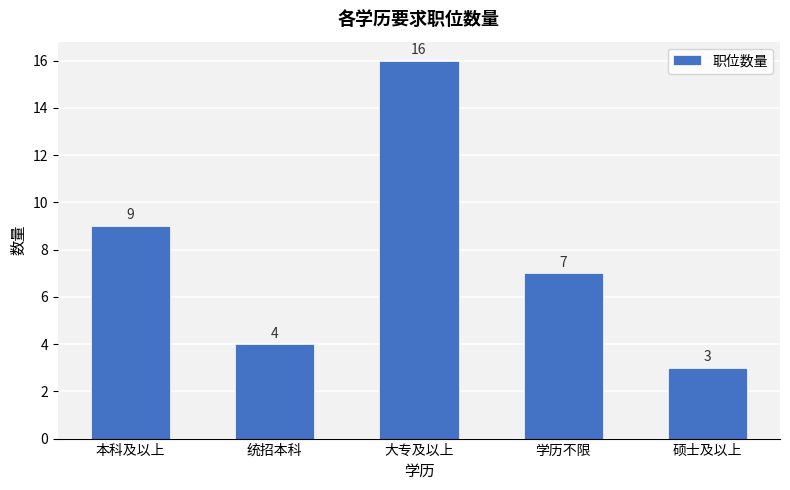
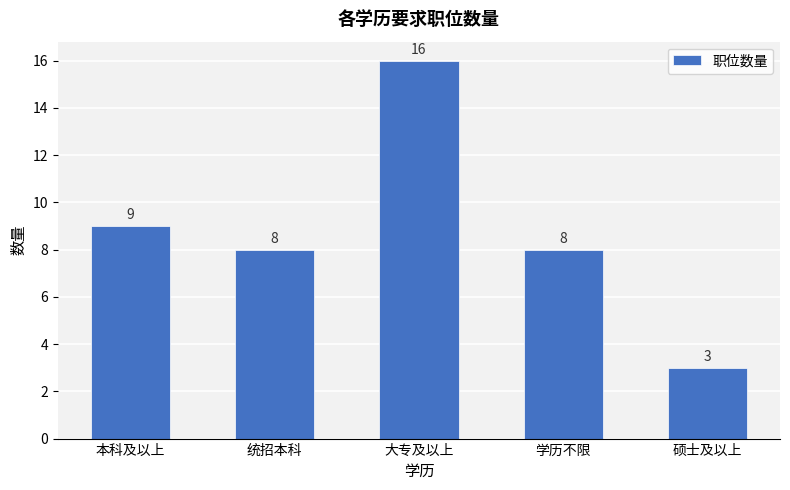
  {
    "本科及以上": 9,
-   "统招本科": 4,
+   "统招本科": 8,
    "大专及以上": 16,
-   "学历不限": 7,
+   "学历不限": 8,
    "硕士及以上": 3
  }
